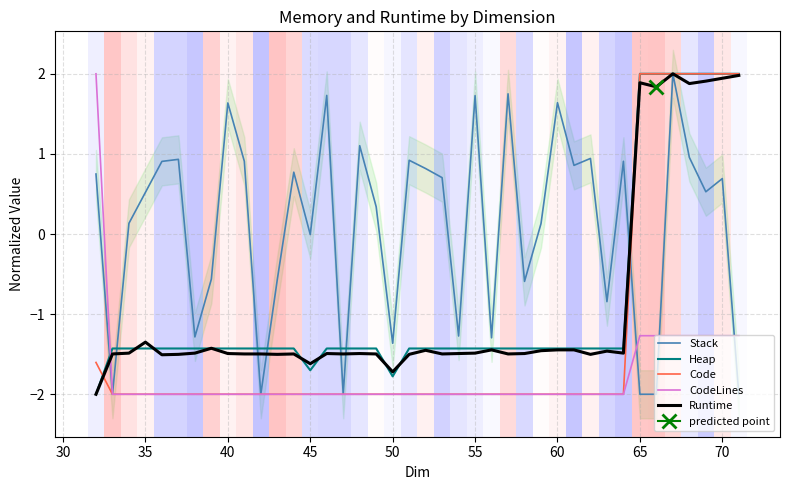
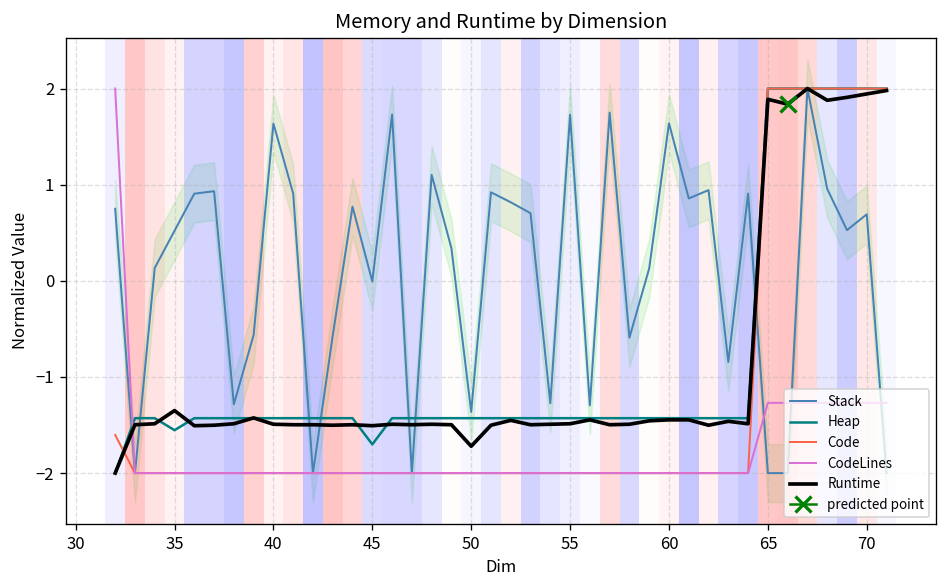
  {
    "Stack": {
      "35": 0.5,
      "40": 1.6,
      "45": 0.0,
      "50": -1.4,
      "55": 1.7,
      "60": 1.6,
      "65": -2.0,
      "70": 0.7
    },
    "Heap": {
-     "35": -1.4,
+     "35": -1.6,
      "40": -1.4,
      "45": -1.7,
-     "50": -1.8,
+     "50": -1.4,
      "55": -1.4
    },
    "CodeLines": {
      "65": -1.3
    },
    "Runtime": {
      "35": -1.3,
      "40": -1.5,
-     "45": -1.6,
+     "45": -1.5,
      "50": -1.7,
      "55": -1.5,
      "65": 1.9,
      "70": 1.9
    }
  }
